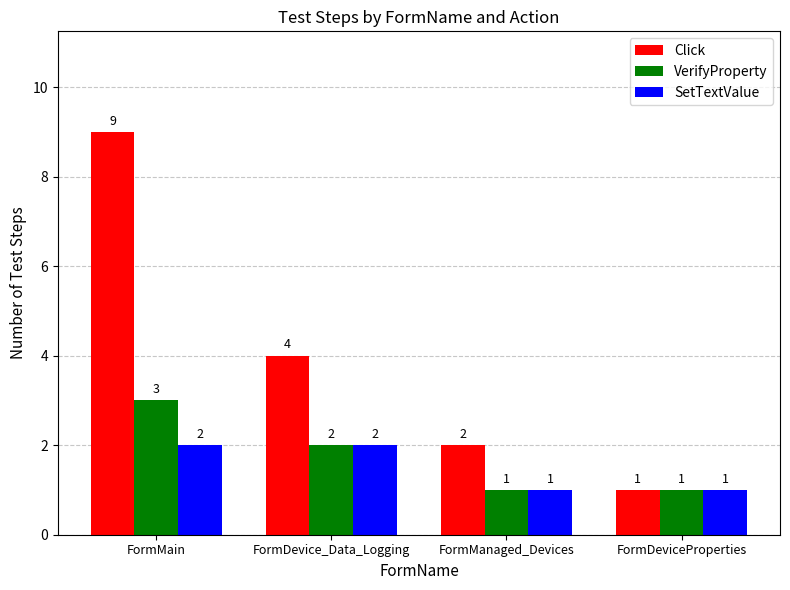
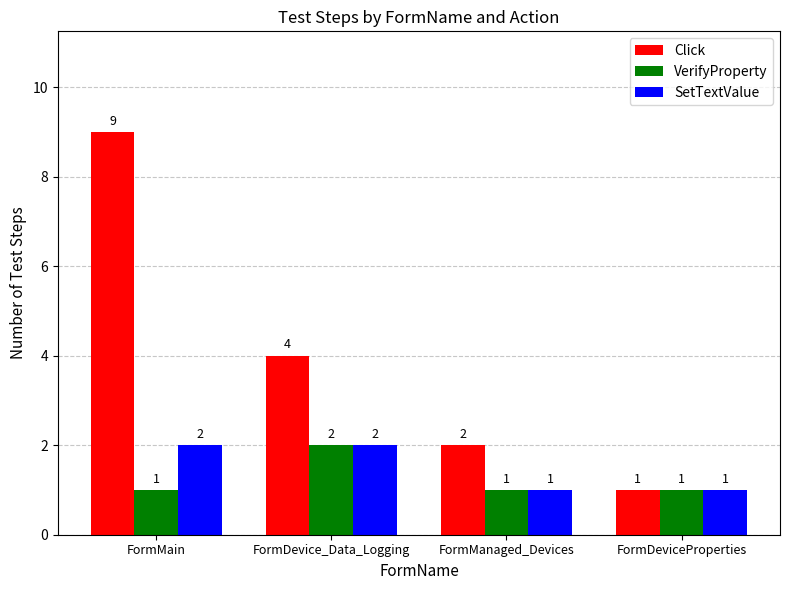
  {
    "Click": {
      "FormMain": 9,
      "FormDevice_Data_Logging": 4,
      "FormManaged_Devices": 2,
      "FormDeviceProperties": 1
    },
    "VerifyProperty": {
-     "FormMain": 3,
+     "FormMain": 1,
      "FormDevice_Data_Logging": 2,
      "FormManaged_Devices": 1,
      "FormDeviceProperties": 1
    },
    "SetTextValue": {
      "FormMain": 2,
      "FormDevice_Data_Logging": 2,
      "FormManaged_Devices": 1,
      "FormDeviceProperties": 1
    }
  }
